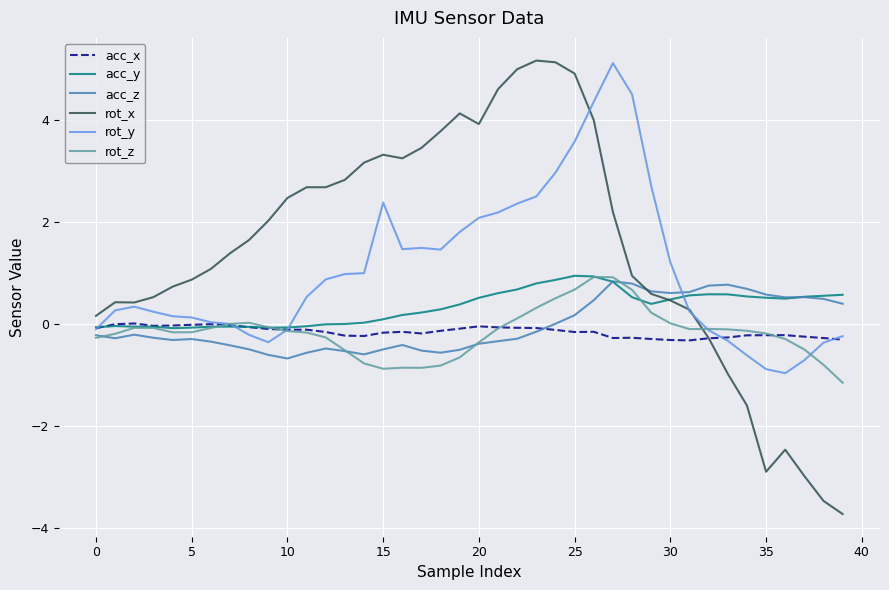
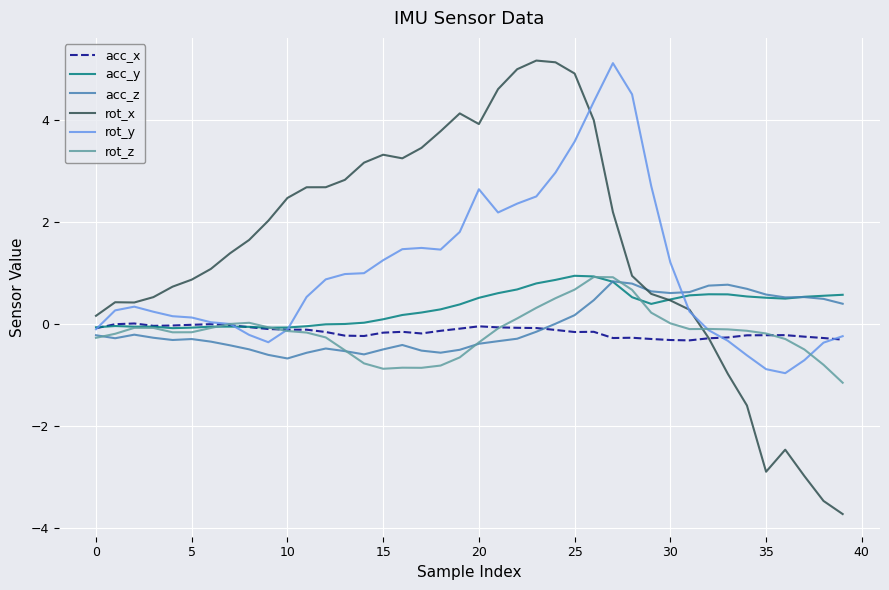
  {
    "acc_x": {
      "5": 0.0,
      "15": -0.2,
      "20": 0.0,
      "25": -0.2,
      "30": -0.3
    },
    "acc_y": {
      "5": -0.1,
      "15": 0.1,
      "20": 0.5,
      "25": 0.9,
      "35": 0.5
    },
    "rot_x": {
      "0": 0.2,
      "5": 0.9,
      "10": 2.5,
      "15": 3.3,
      "20": 3.9,
      "25": 4.9,
      "35": -2.9
    },
    "rot_y": {
      "5": 0.1,
-     "15": 2.4,
-     "20": 2.1,
+     "15": 1.3,
+     "20": 2.6,
      "25": 3.6,
      "30": 1.2,
      "35": -0.9
    }
  }
